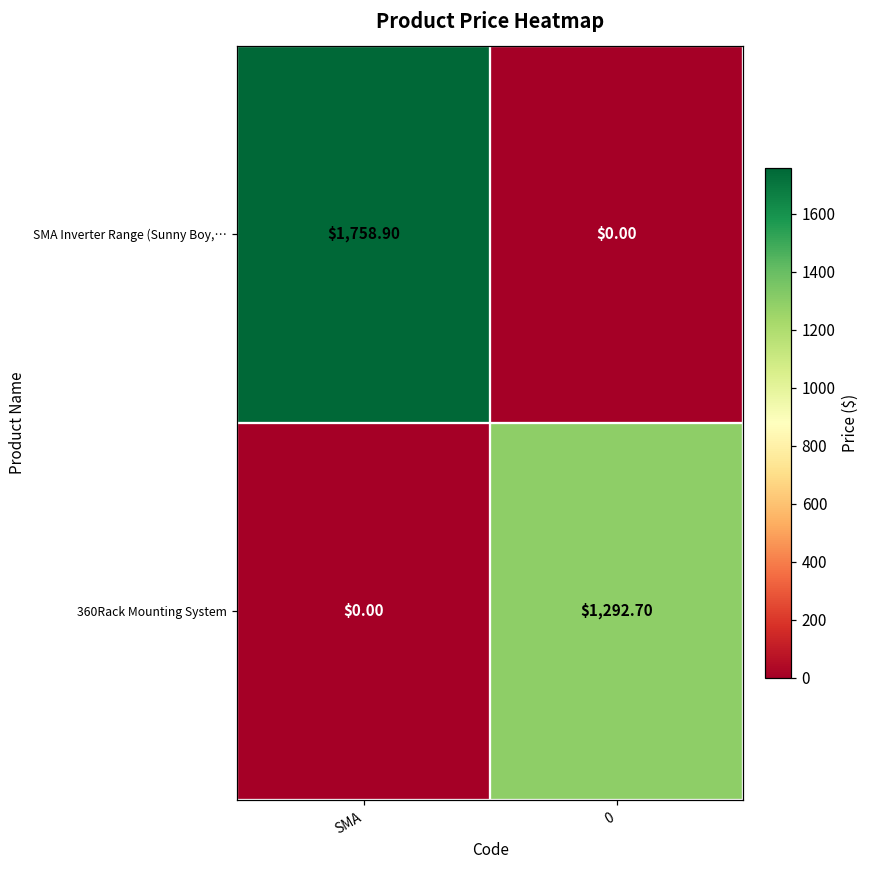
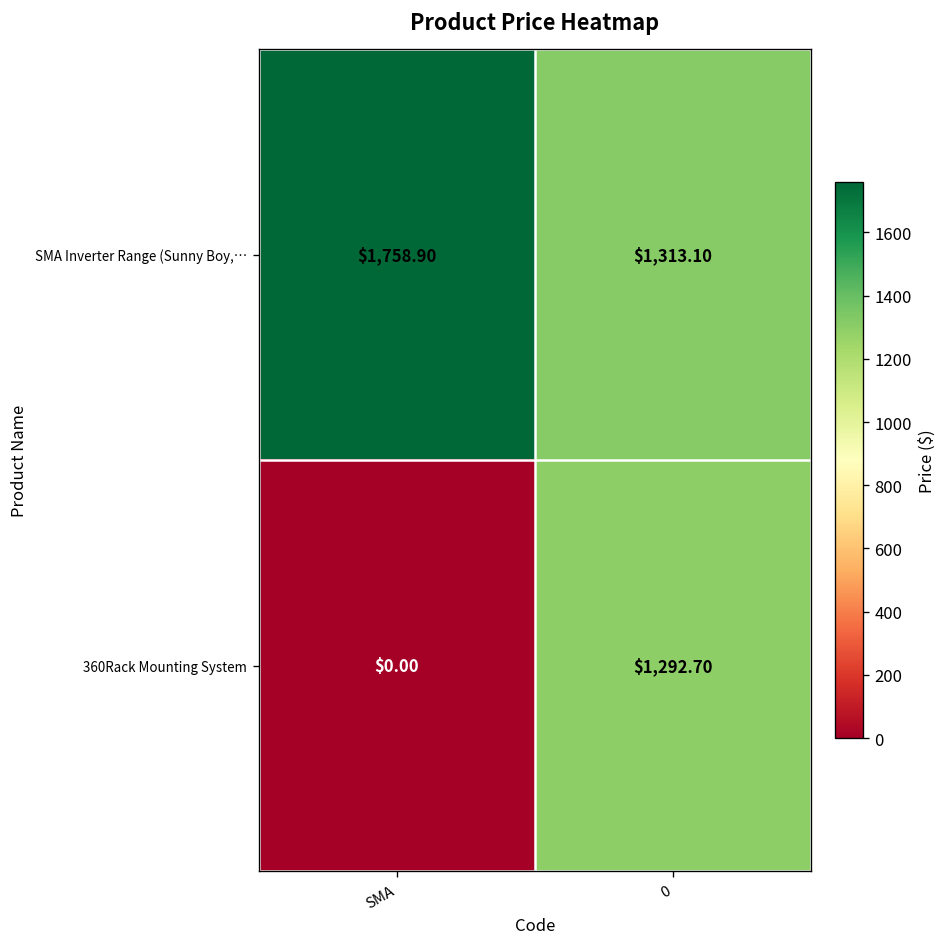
  {
    "SMA Inverter Range (Sunny Boy,…": {
      "SMA": "$1,758.90",
-     "0": "$0.00"
+     "0": "$1,313.10"
    },
    "360Rack Mounting System": {
      "SMA": "$0.00",
      "0": "$1,292.70"
    }
  }
